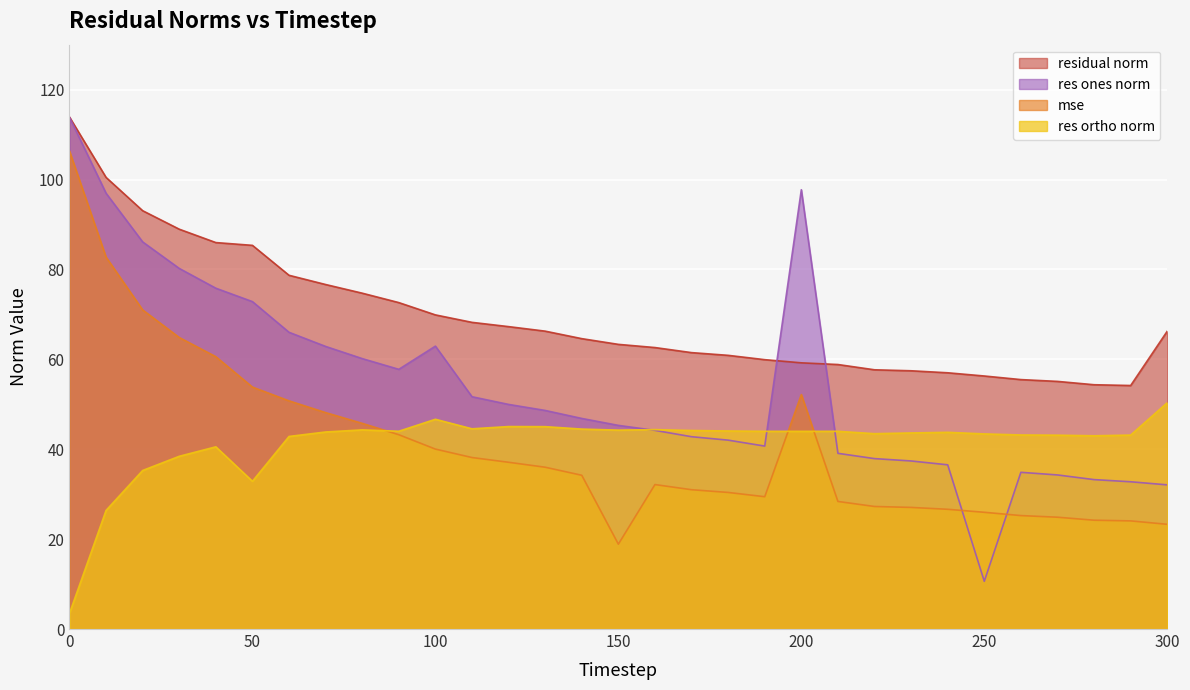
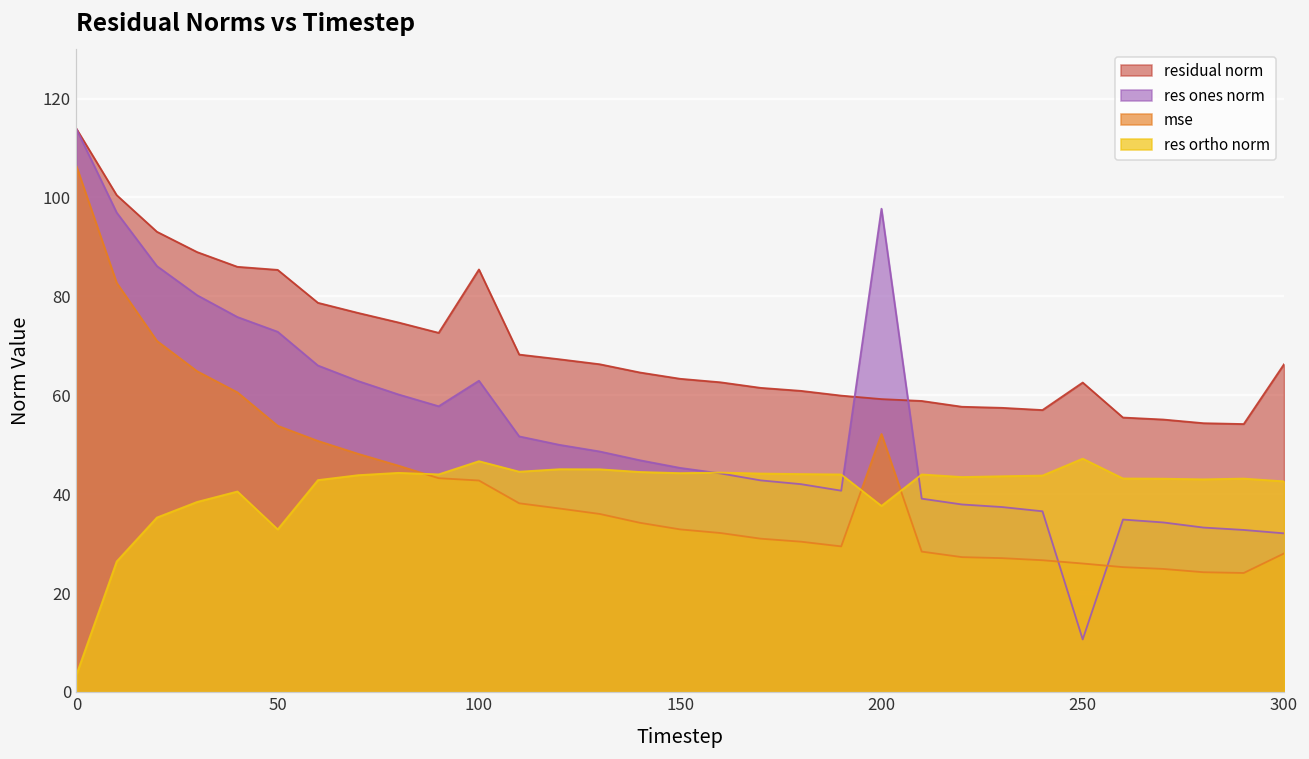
  {
    "residual norm": {
      "50": 85,
-     "100": 70,
+     "100": 85,
      "150": 63,
      "200": 59,
-     "250": 56,
+     "250": 63,
      "300": 66
    },
    "res ones norm": {
      "50": 73,
      "100": 63,
      "150": 45,
      "200": 98,
      "250": 11,
      "300": 32
    },
    "mse": {
      "0": 106,
      "50": 54,
-     "100": 40,
-     "150": 19,
+     "100": 43,
+     "150": 33,
      "200": 52,
      "250": 26,
-     "300": 23
+     "300": 28
    },
    "res ortho norm": {
      "0": 3,
      "50": 33,
      "100": 47,
      "150": 44,
-     "200": 44,
-     "250": 43,
-     "300": 50
+     "200": 38,
+     "250": 47,
+     "300": 43
    }
  }
